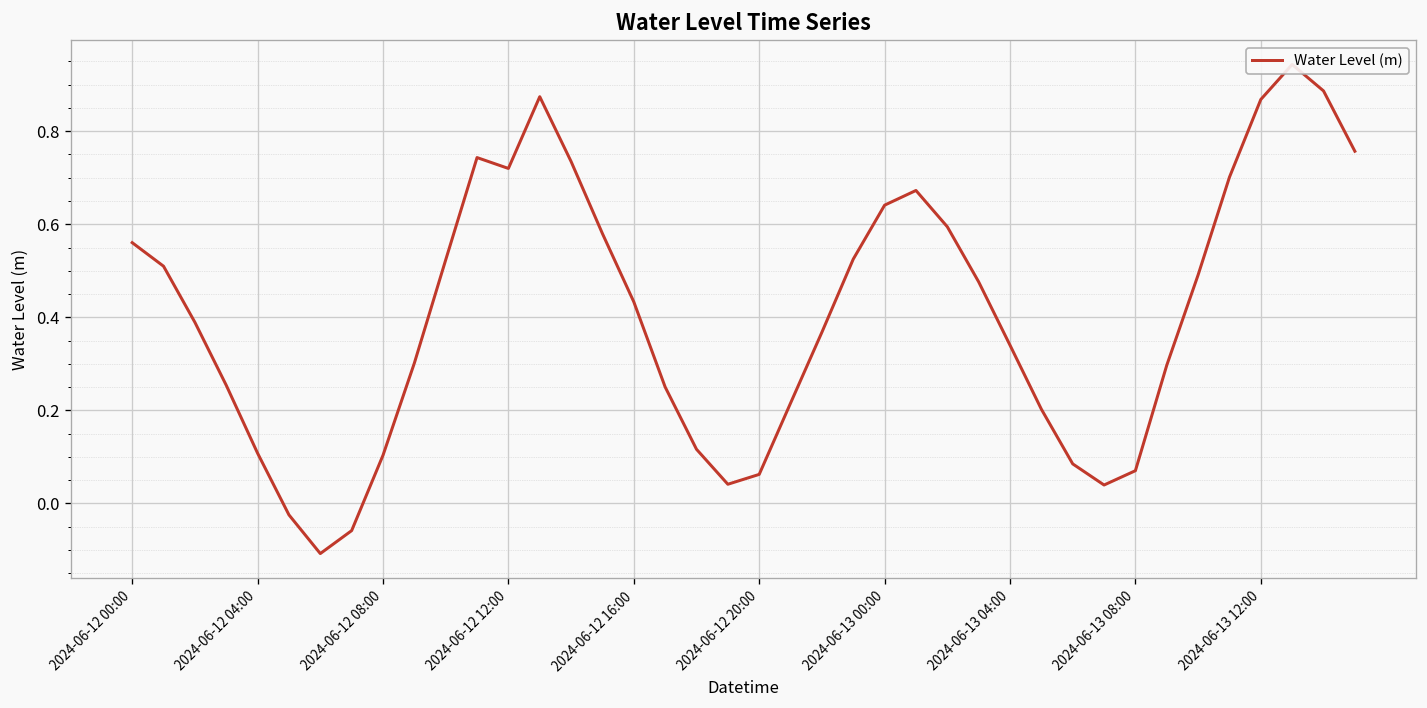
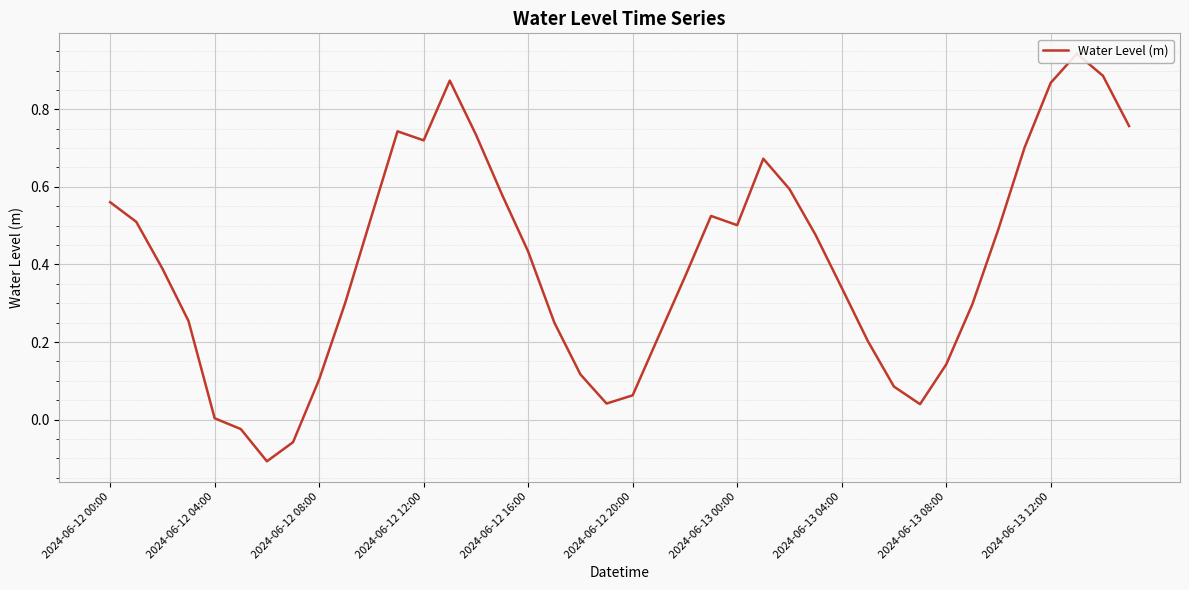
  {
    "2024-06-12 00:00": 0.56,
-   "2024-06-12 04:00": 0.11,
+   "2024-06-12 04:00": 0.00,
    "2024-06-12 08:00": 0.10,
    "2024-06-12 12:00": 0.72,
    "2024-06-12 16:00": 0.43,
    "2024-06-12 20:00": 0.06,
-   "2024-06-13 00:00": 0.64,
+   "2024-06-13 00:00": 0.50,
    "2024-06-13 04:00": 0.34,
-   "2024-06-13 08:00": 0.07,
+   "2024-06-13 08:00": 0.14,
    "2024-06-13 12:00": 0.87
  }
